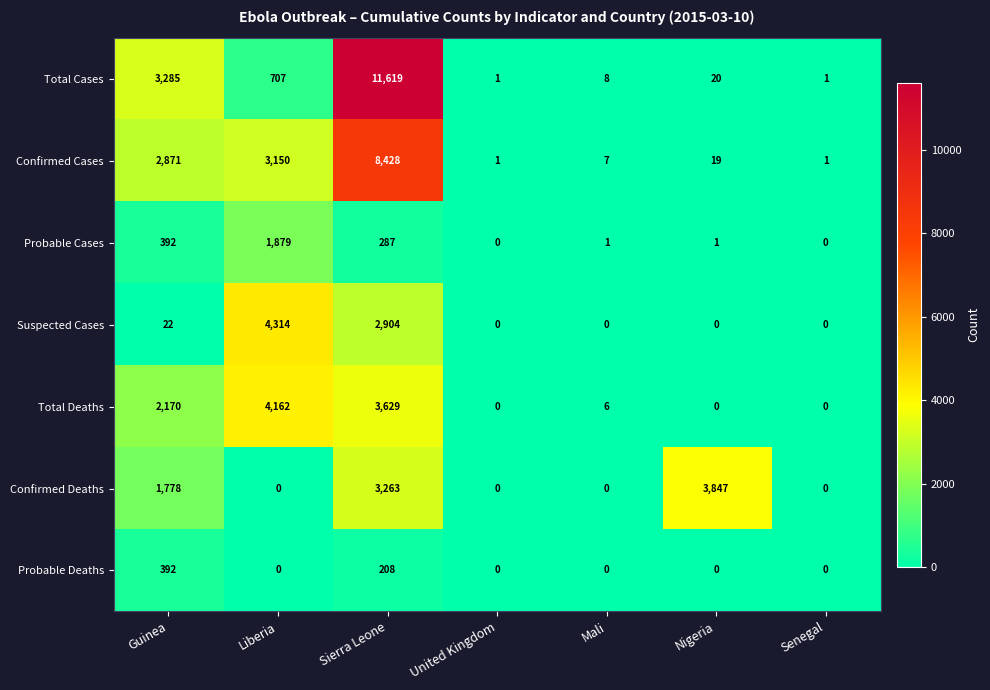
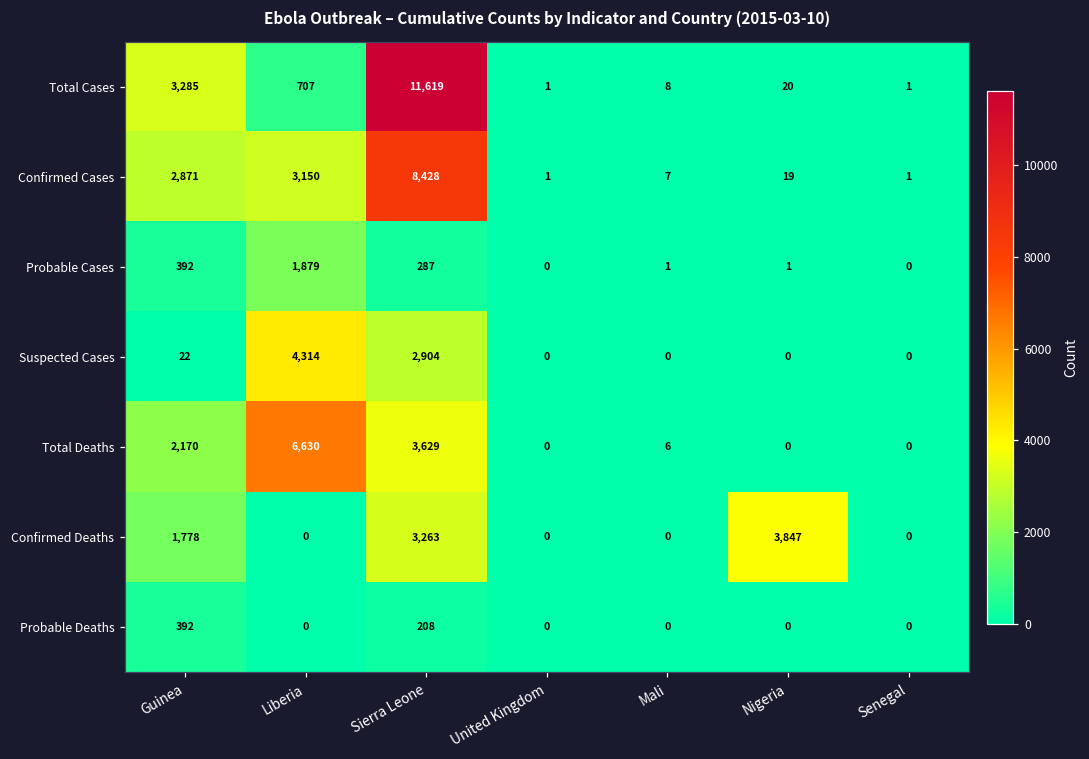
  {
    "Total Cases": {
      "Guinea": "3,285",
      "Liberia": "707",
      "Sierra Leone": "11,619",
      "United Kingdom": "1",
      "Mali": "8",
      "Nigeria": "20",
      "Senegal": "1"
    },
    "Confirmed Cases": {
      "Guinea": "2,871",
      "Liberia": "3,150",
      "Sierra Leone": "8,428",
      "United Kingdom": "1",
      "Mali": "7",
      "Nigeria": "19",
      "Senegal": "1"
    },
    "Probable Cases": {
      "Guinea": "392",
      "Liberia": "1,879",
      "Sierra Leone": "287",
      "United Kingdom": "0",
      "Mali": "1",
      "Nigeria": "1",
      "Senegal": "0"
    },
    "Suspected Cases": {
      "Guinea": "22",
      "Liberia": "4,314",
      "Sierra Leone": "2,904",
      "United Kingdom": "0",
      "Mali": "0",
      "Nigeria": "0",
      "Senegal": "0"
    },
    "Total Deaths": {
      "Guinea": "2,170",
-     "Liberia": "4,162",
+     "Liberia": "6,630",
      "Sierra Leone": "3,629",
      "United Kingdom": "0",
      "Mali": "6",
      "Nigeria": "0",
      "Senegal": "0"
    },
    "Confirmed Deaths": {
      "Guinea": "1,778",
      "Liberia": "0",
      "Sierra Leone": "3,263",
      "United Kingdom": "0",
      "Mali": "0",
      "Nigeria": "3,847",
      "Senegal": "0"
    },
    "Probable Deaths": {
      "Guinea": "392",
      "Liberia": "0",
      "Sierra Leone": "208",
      "United Kingdom": "0",
      "Mali": "0",
      "Nigeria": "0",
      "Senegal": "0"
    }
  }
